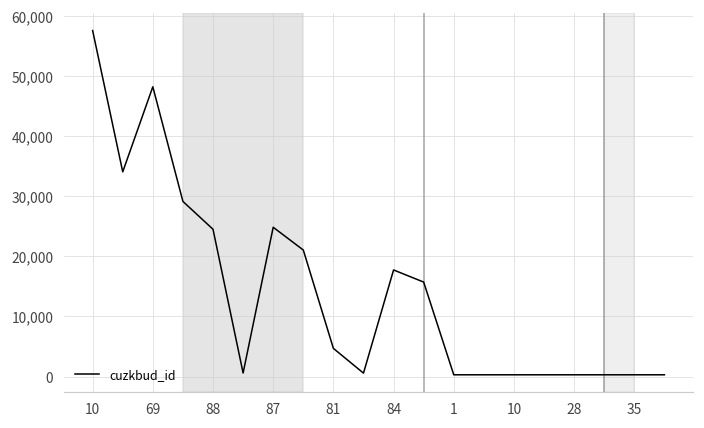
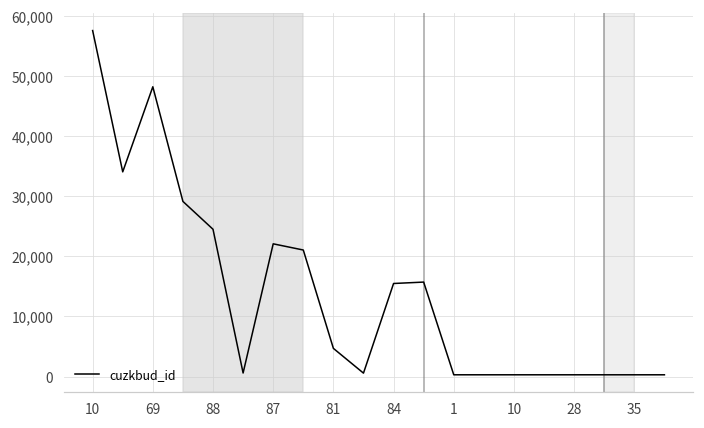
  {
    "69": "48,000",
    "88": "24,000",
-   "87": "25,000",
+   "87": "22,000",
    "81": "5,000",
-   "84": "18,000",
+   "84": "15,000",
    "28": "0",
    "35": "0"
  }
